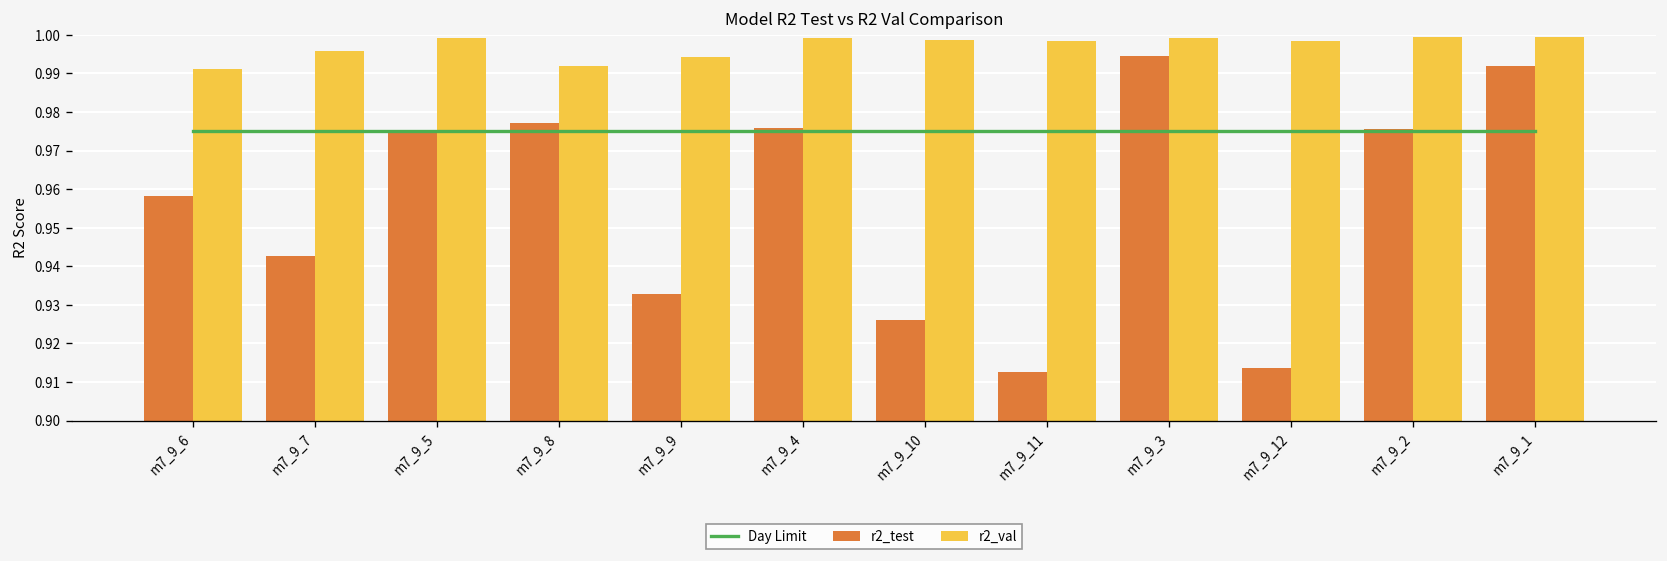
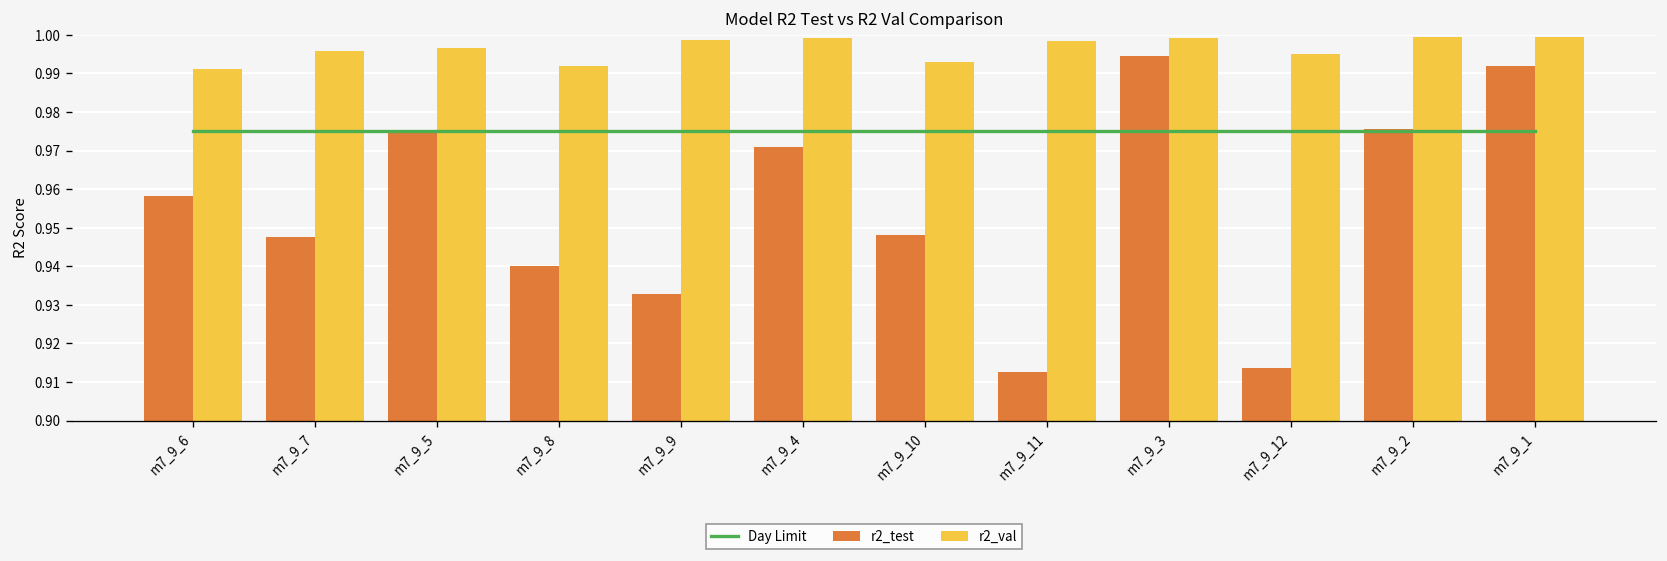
  {
    "r2_test": {
      "m7_9_6": 0.958,
-     "m7_9_7": 0.943,
+     "m7_9_7": 0.948,
      "m7_9_5": 0.975,
-     "m7_9_8": 0.977,
+     "m7_9_8": 0.940,
      "m7_9_9": 0.933,
-     "m7_9_4": 0.976,
-     "m7_9_10": 0.926,
+     "m7_9_4": 0.971,
+     "m7_9_10": 0.948,
      "m7_9_11": 0.913,
      "m7_9_3": 0.995,
      "m7_9_12": 0.914,
      "m7_9_2": 0.976,
      "m7_9_1": 0.992
    },
    "Day Limit": {
      "m7_9_6": 0.975,
      "m7_9_7": 0.975,
      "m7_9_5": 0.975,
      "m7_9_8": 0.975,
      "m7_9_9": 0.975,
      "m7_9_4": 0.975,
      "m7_9_10": 0.975,
      "m7_9_11": 0.975,
      "m7_9_3": 0.975,
      "m7_9_12": 0.975,
      "m7_9_2": 0.975,
      "m7_9_1": 0.975
    },
    "r2_val": {
      "m7_9_6": 0.991,
      "m7_9_7": 0.996,
-     "m7_9_5": 0.999,
+     "m7_9_5": 0.997,
      "m7_9_8": 0.992,
-     "m7_9_9": 0.994,
+     "m7_9_9": 0.999,
      "m7_9_4": 0.999,
-     "m7_9_10": 0.999,
+     "m7_9_10": 0.993,
      "m7_9_11": 0.998,
      "m7_9_3": 0.999,
-     "m7_9_12": 0.998,
+     "m7_9_12": 0.995,
      "m7_9_2": 0.999,
      "m7_9_1": 0.999
    }
  }
